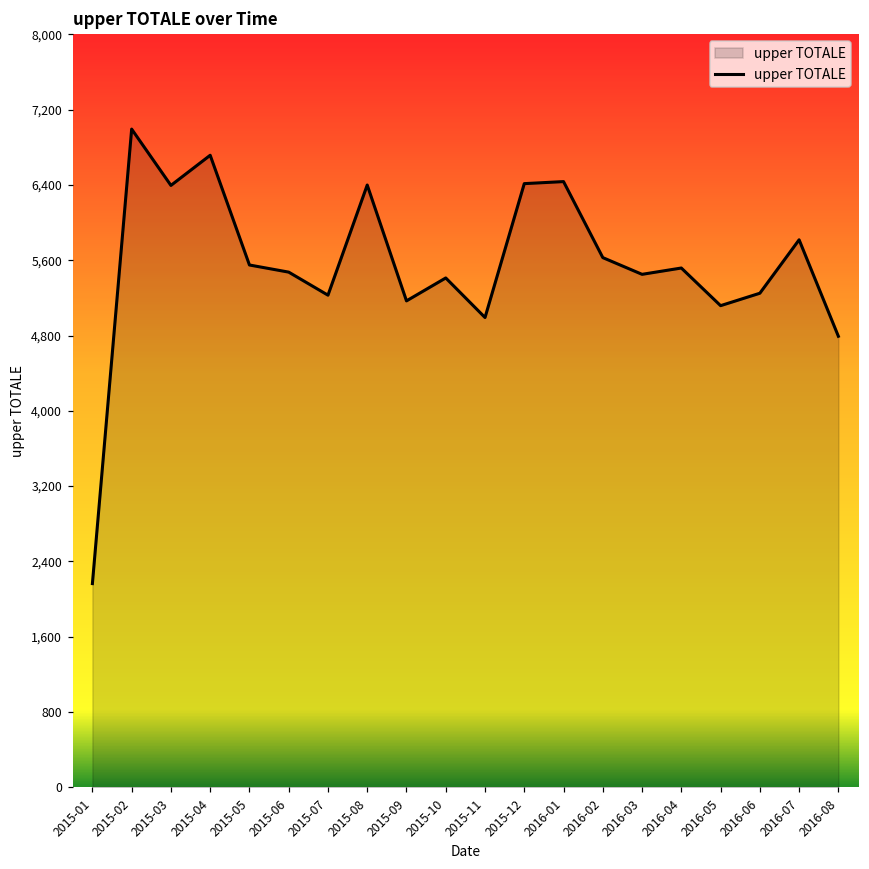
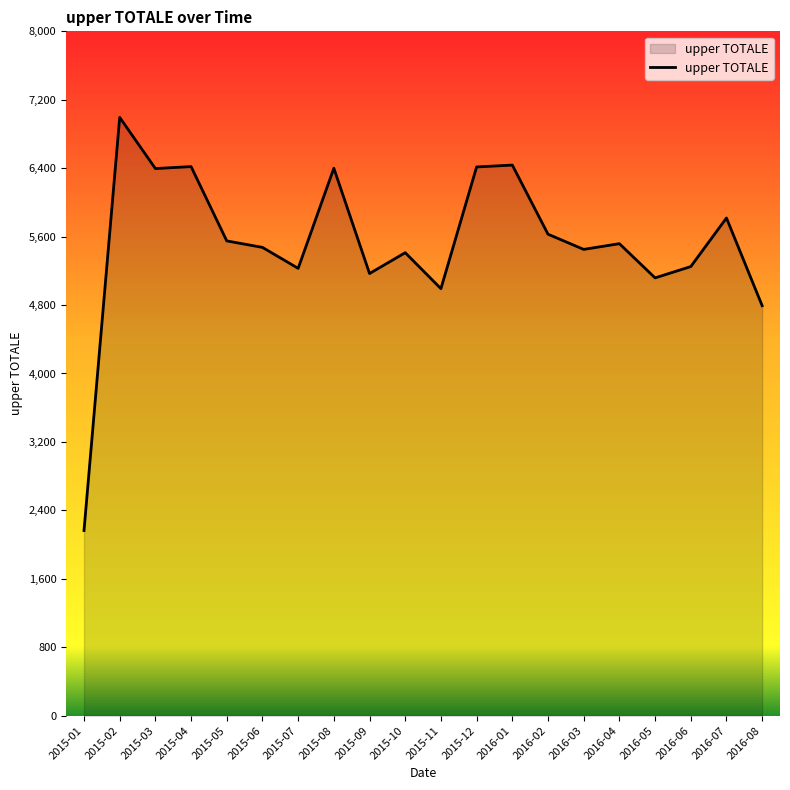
  {
    "2015-01": "2,200",
    "2015-02": "7,000",
    "2015-03": "6,400",
-   "2015-04": "6,700",
+   "2015-04": "6,400",
    "2015-05": "5,600",
    "2015-06": "5,500",
    "2015-07": "5,200",
    "2015-08": "6,400",
    "2015-09": "5,200",
    "2015-10": "5,400",
    "2015-11": "5,000",
    "2015-12": "6,400",
    "2016-01": "6,400",
    "2016-02": "5,600",
    "2016-03": "5,500",
    "2016-04": "5,500",
    "2016-05": "5,100",
    "2016-06": "5,200",
    "2016-07": "5,800",
    "2016-08": "4,800"
  }
